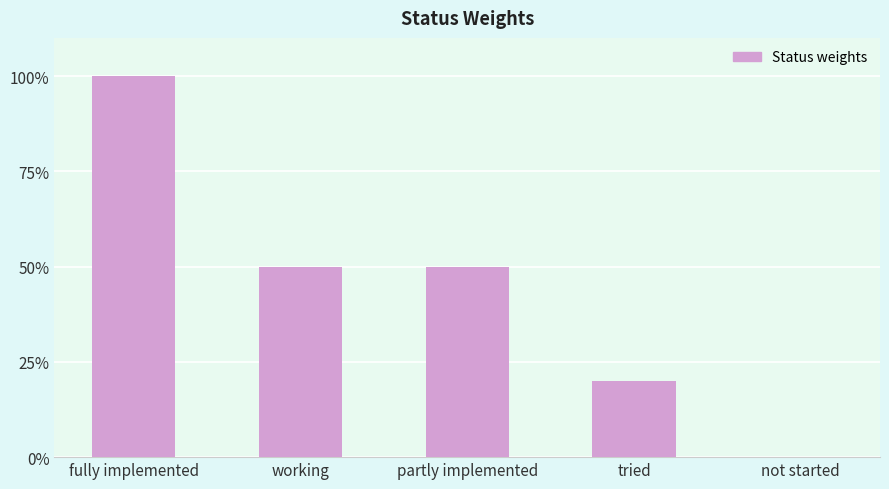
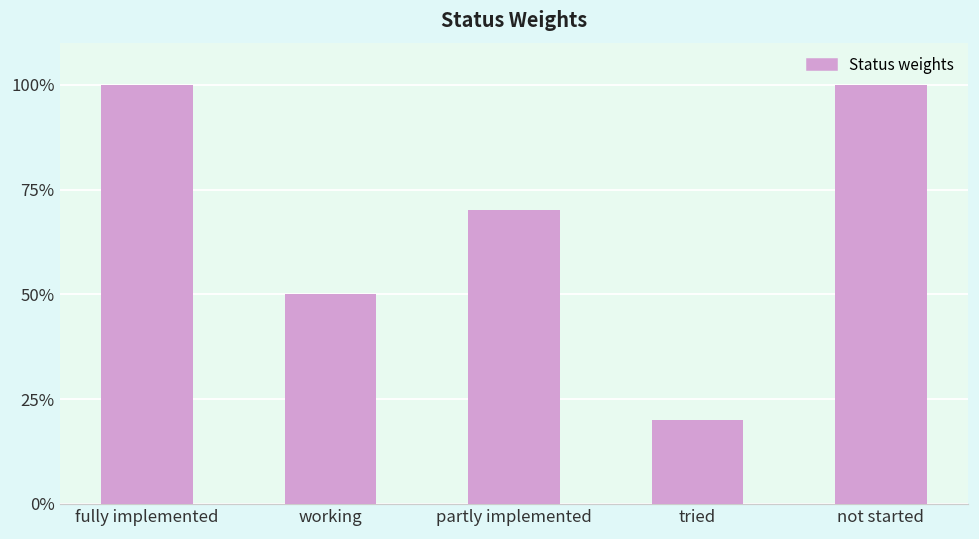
  {
    "fully implemented": "100%",
    "working": "50%",
-   "partly implemented": "50%",
+   "partly implemented": "70%",
    "tried": "20%",
-   "not started": "0%"
+   "not started": "100%"
  }
